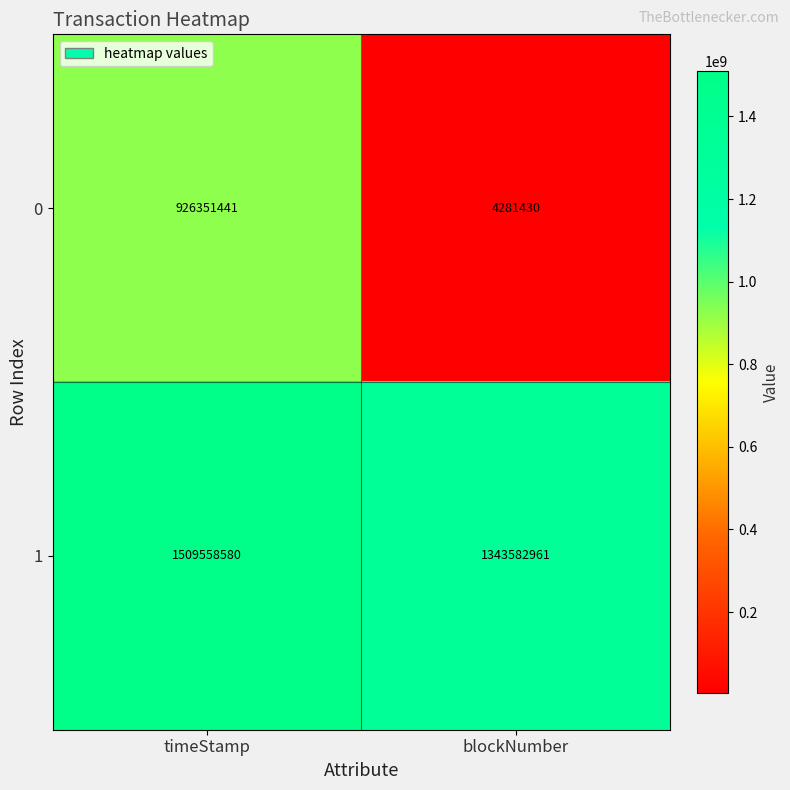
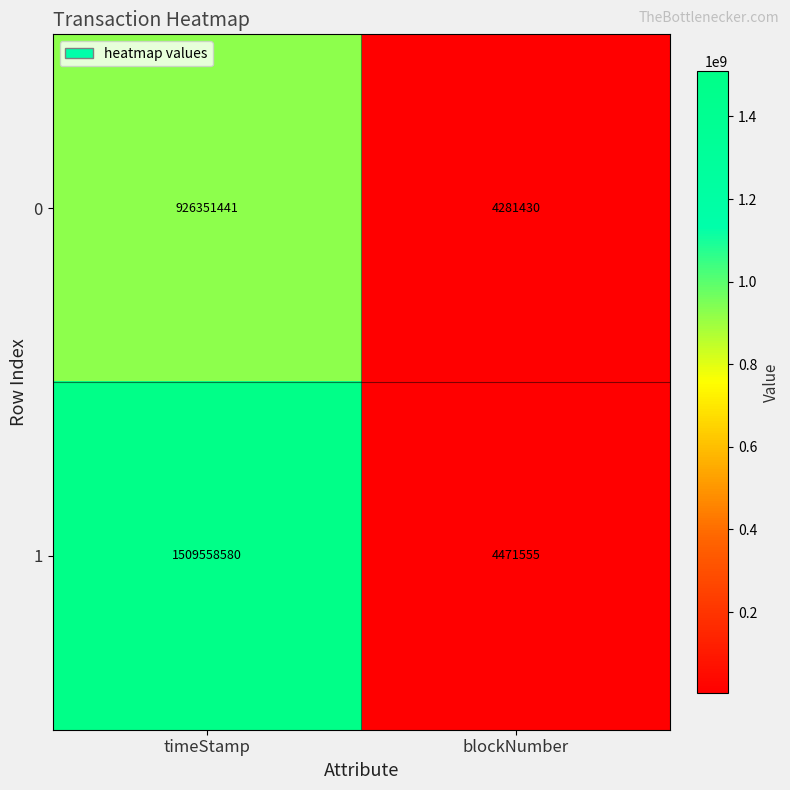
  {
    "0": {
      "timeStamp": 926351441,
      "blockNumber": 4281430
    },
    "1": {
      "timeStamp": 1509558580,
-     "blockNumber": 1343582961
+     "blockNumber": 4471555
    }
  }
